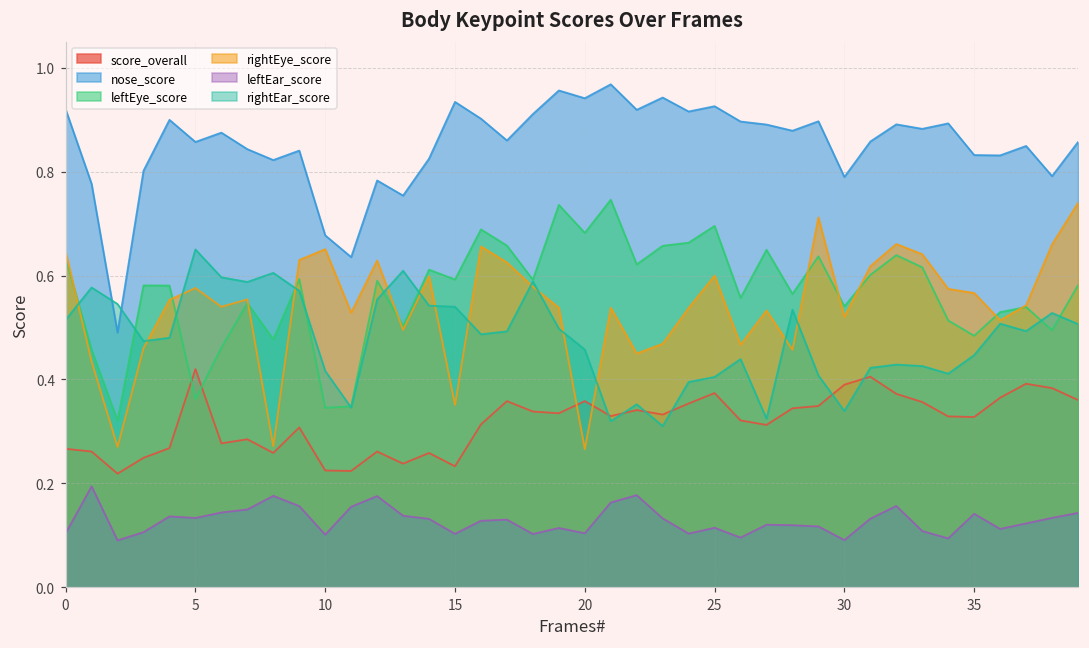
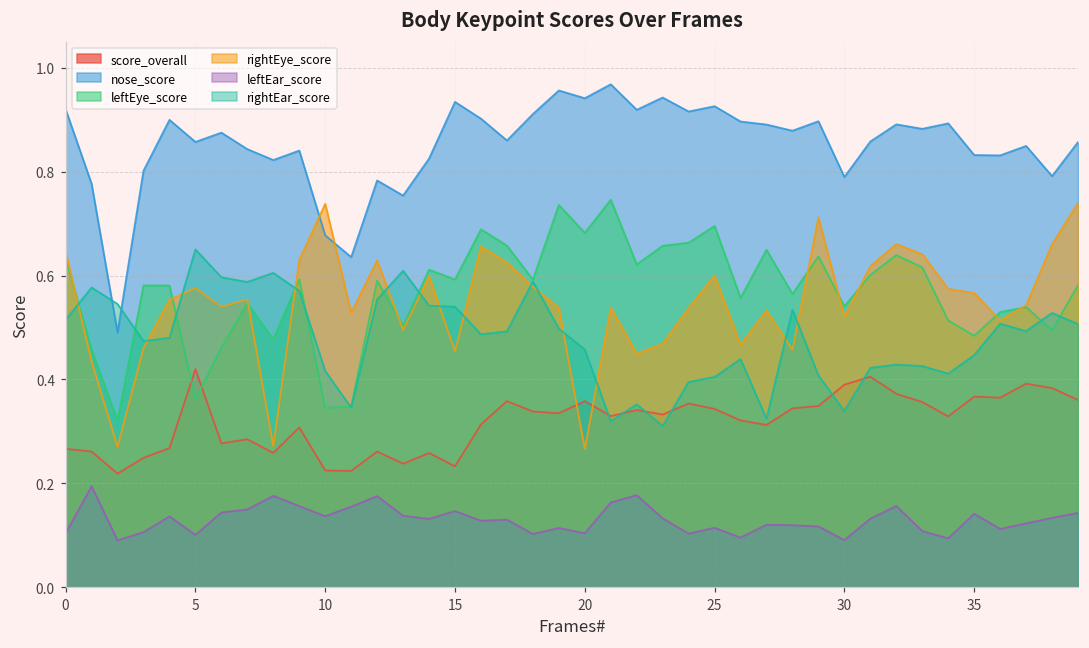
  {
    "score_overall": {
      "0": 0.27,
      "5": 0.42,
      "10": 0.22,
      "15": 0.23,
      "20": 0.36,
-     "25": 0.37,
+     "25": 0.34,
      "30": 0.39,
-     "35": 0.33
+     "35": 0.37
    },
    "rightEye_score": {
      "0": 0.65,
      "5": 0.58,
-     "10": 0.65,
-     "15": 0.35,
+     "10": 0.74,
+     "15": 0.45,
      "20": 0.27,
      "25": 0.60,
      "30": 0.52,
      "35": 0.57
    },
    "leftEar_score": {
      "0": 0.10,
-     "5": 0.13,
-     "10": 0.10,
-     "15": 0.10,
+     "5": 0.10,
+     "10": 0.14,
+     "15": 0.15,
      "20": 0.10,
      "25": 0.11,
      "30": 0.09,
      "35": 0.14
    }
  }
